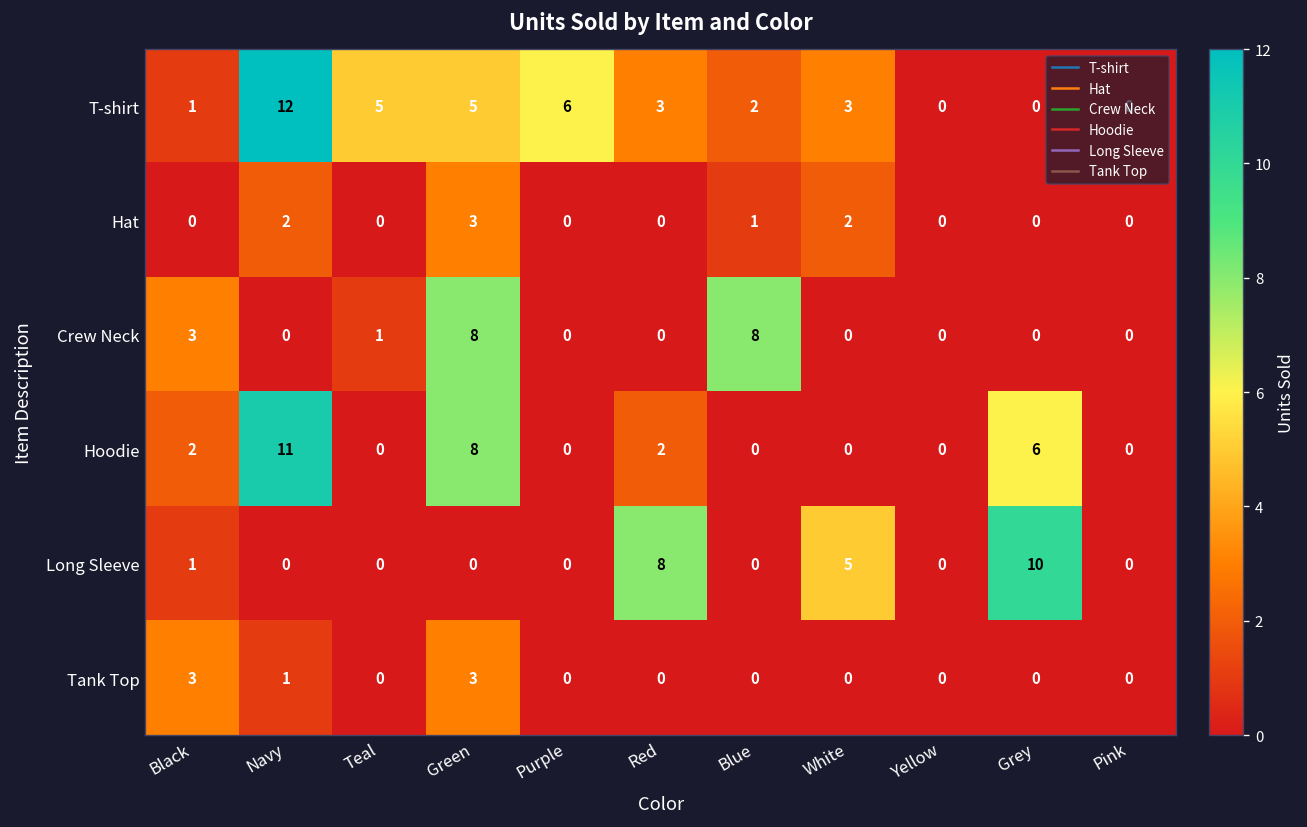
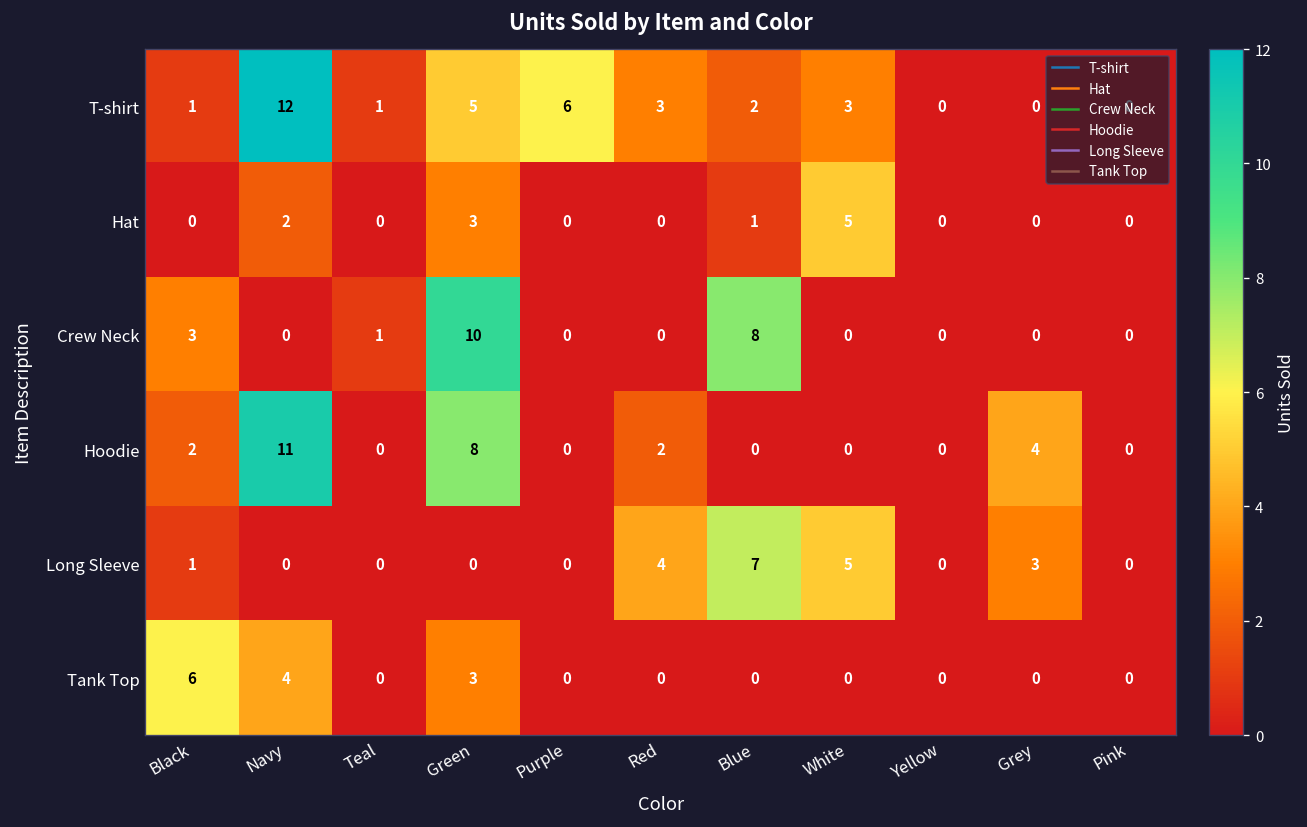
  {
    "T-shirt": {
      "Black": 1,
      "Navy": 12,
-     "Teal": 5,
+     "Teal": 1,
      "Green": 5,
      "Purple": 6,
      "Red": 3,
      "Blue": 2,
      "White": 3,
      "Yellow": 0,
      "Grey": 0
    },
    "Hat": {
      "Black": 0,
      "Navy": 2,
      "Teal": 0,
      "Green": 3,
      "Purple": 0,
      "Red": 0,
      "Blue": 1,
-     "White": 2,
+     "White": 5,
      "Yellow": 0,
      "Grey": 0,
      "Pink": 0
    },
    "Crew Neck": {
      "Black": 3,
      "Navy": 0,
      "Teal": 1,
-     "Green": 8,
+     "Green": 10,
      "Purple": 0,
      "Red": 0,
      "Blue": 8,
      "White": 0,
      "Yellow": 0,
      "Grey": 0,
      "Pink": 0
    },
    "Hoodie": {
      "Black": 2,
      "Navy": 11,
      "Teal": 0,
      "Green": 8,
      "Purple": 0,
      "Red": 2,
      "Blue": 0,
      "White": 0,
      "Yellow": 0,
-     "Grey": 6,
+     "Grey": 4,
      "Pink": 0
    },
    "Long Sleeve": {
      "Black": 1,
      "Navy": 0,
      "Teal": 0,
      "Green": 0,
      "Purple": 0,
-     "Red": 8,
-     "Blue": 0,
+     "Red": 4,
+     "Blue": 7,
      "White": 5,
      "Yellow": 0,
-     "Grey": 10,
+     "Grey": 3,
      "Pink": 0
    },
    "Tank Top": {
-     "Black": 3,
-     "Navy": 1,
+     "Black": 6,
+     "Navy": 4,
      "Teal": 0,
      "Green": 3,
      "Purple": 0,
      "Red": 0,
      "Blue": 0,
      "White": 0,
      "Yellow": 0,
      "Grey": 0,
      "Pink": 0
    }
  }
